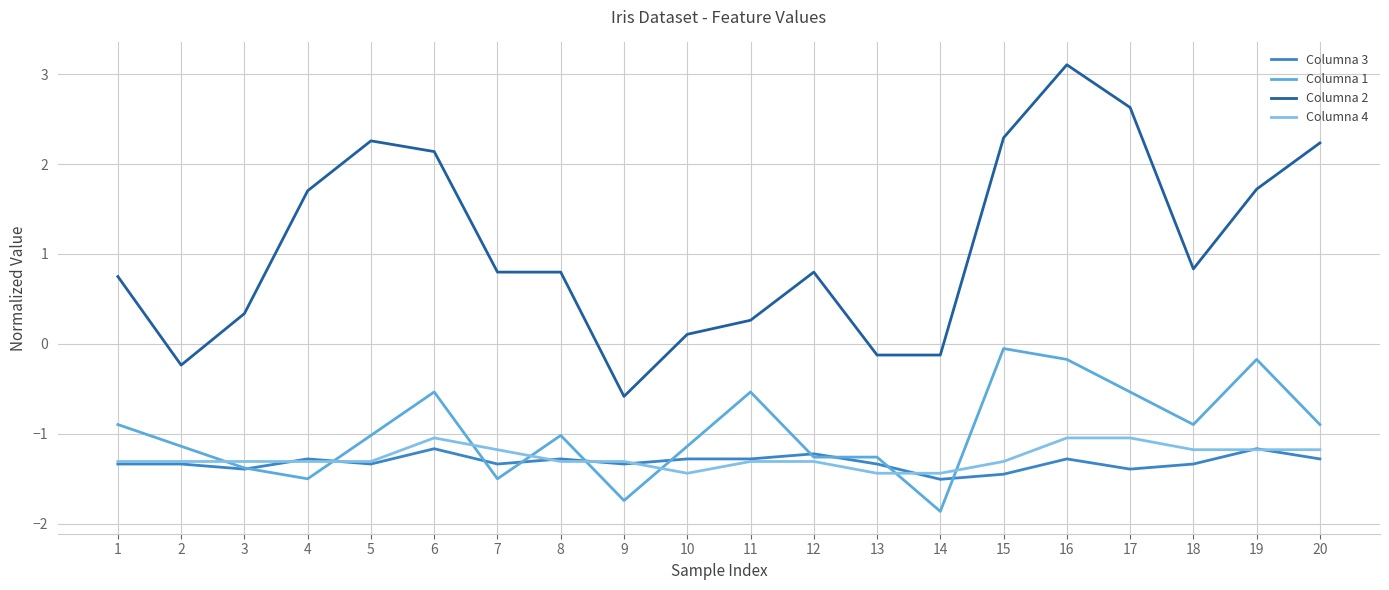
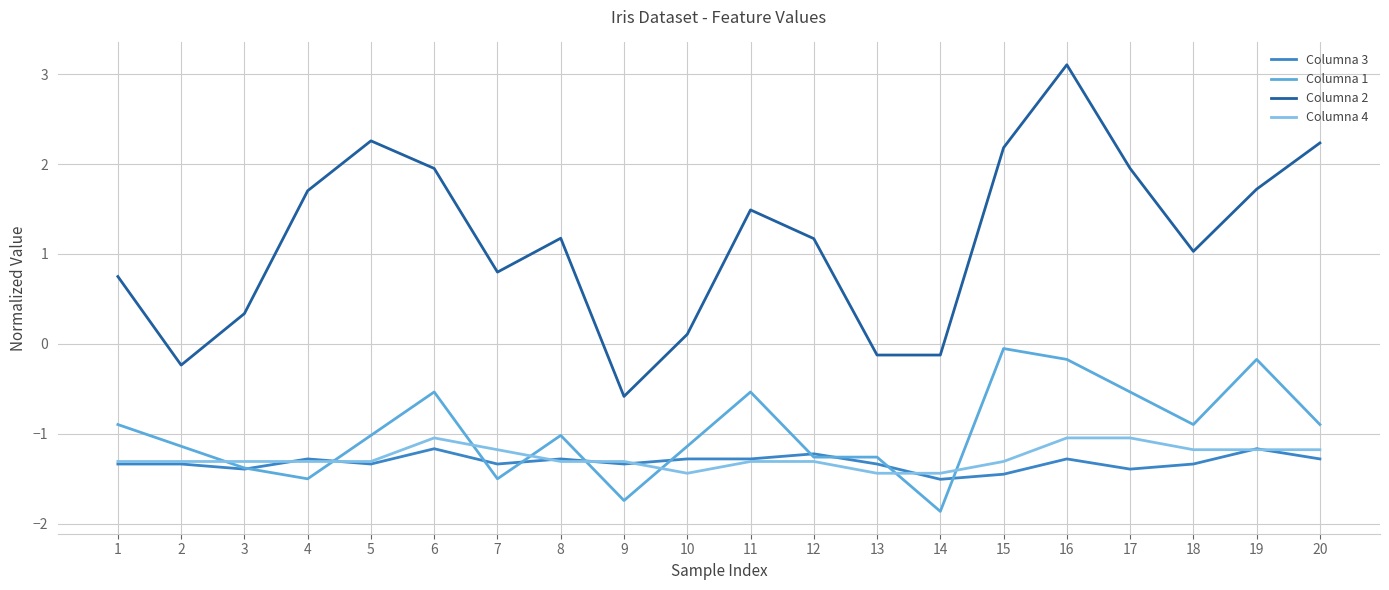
  {
    "Columna 2": {
      "1": 0.7,
      "2": -0.2,
      "3": 0.3,
      "4": 1.7,
      "5": 2.3,
-     "6": 2.1,
+     "6": 2.0,
      "7": 0.8,
-     "8": 0.8,
+     "8": 1.2,
      "9": -0.6,
      "10": 0.1,
-     "11": 0.3,
-     "12": 0.8,
+     "11": 1.5,
+     "12": 1.2,
      "13": -0.1,
      "14": -0.1,
-     "15": 2.3,
+     "15": 2.2,
      "16": 3.1,
-     "17": 2.6,
-     "18": 0.8,
+     "17": 2.0,
+     "18": 1.0,
      "19": 1.7,
      "20": 2.2
    }
  }
